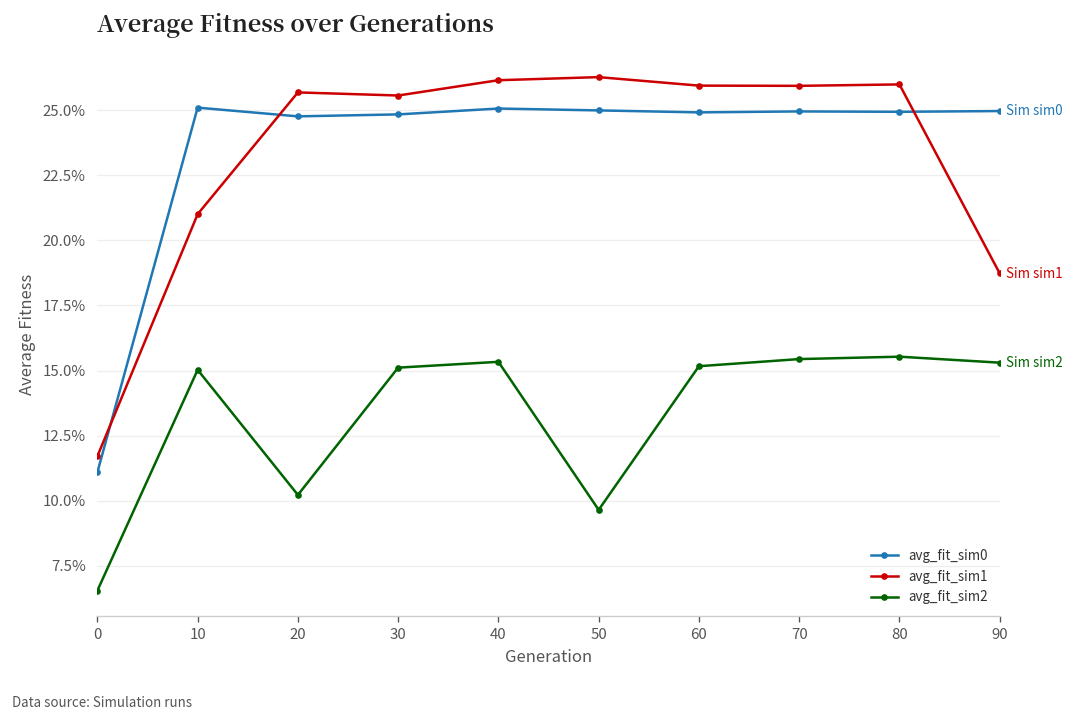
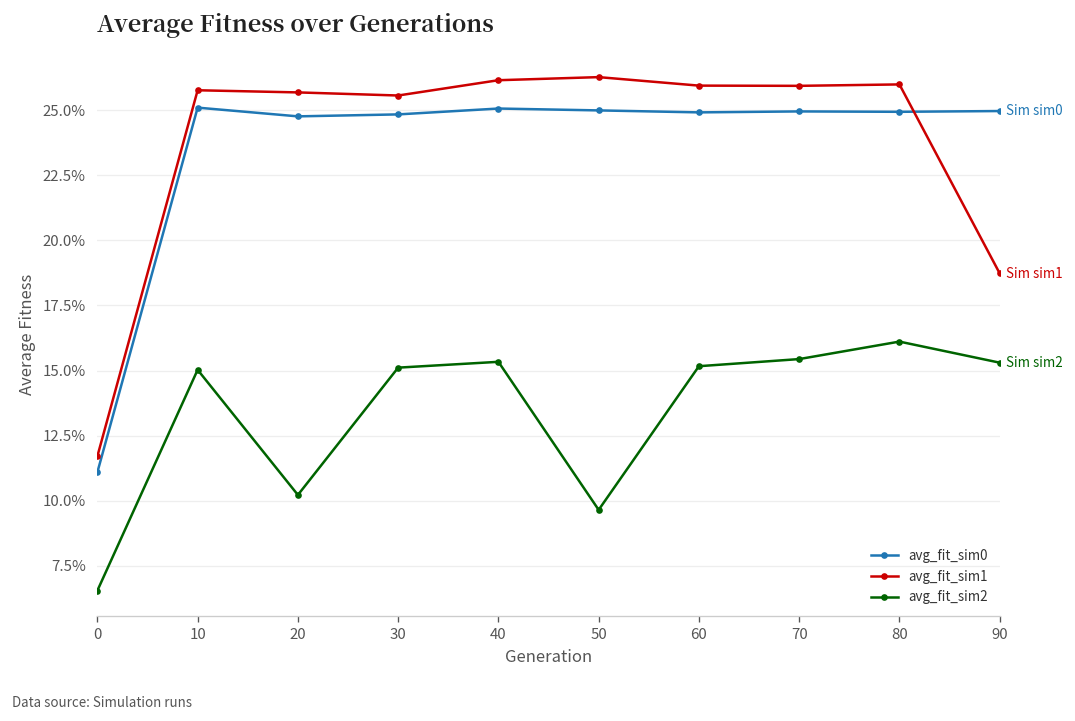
  {
    "avg_fit_sim0": {
      "0": "11.1%",
      "10": "25.1%",
      "20": "24.8%",
      "30": "24.8%",
      "40": "25.1%",
      "50": "25.0%",
      "60": "24.9%",
      "70": "25.0%",
      "80": "24.9%",
      "90": "25.0%"
    },
    "avg_fit_sim1": {
      "0": "11.7%",
-     "10": "21.0%",
+     "10": "25.8%",
      "20": "25.7%",
      "30": "25.6%",
      "40": "26.2%",
      "50": "26.3%",
      "60": "26.0%",
      "70": "25.9%",
      "80": "26.0%",
      "90": "18.7%"
    },
    "avg_fit_sim2": {
      "0": "6.5%",
      "10": "15.0%",
      "20": "10.2%",
      "30": "15.1%",
      "40": "15.3%",
      "50": "9.6%",
      "60": "15.2%",
      "70": "15.4%",
-     "80": "15.5%",
+     "80": "16.1%",
      "90": "15.3%"
    }
  }
